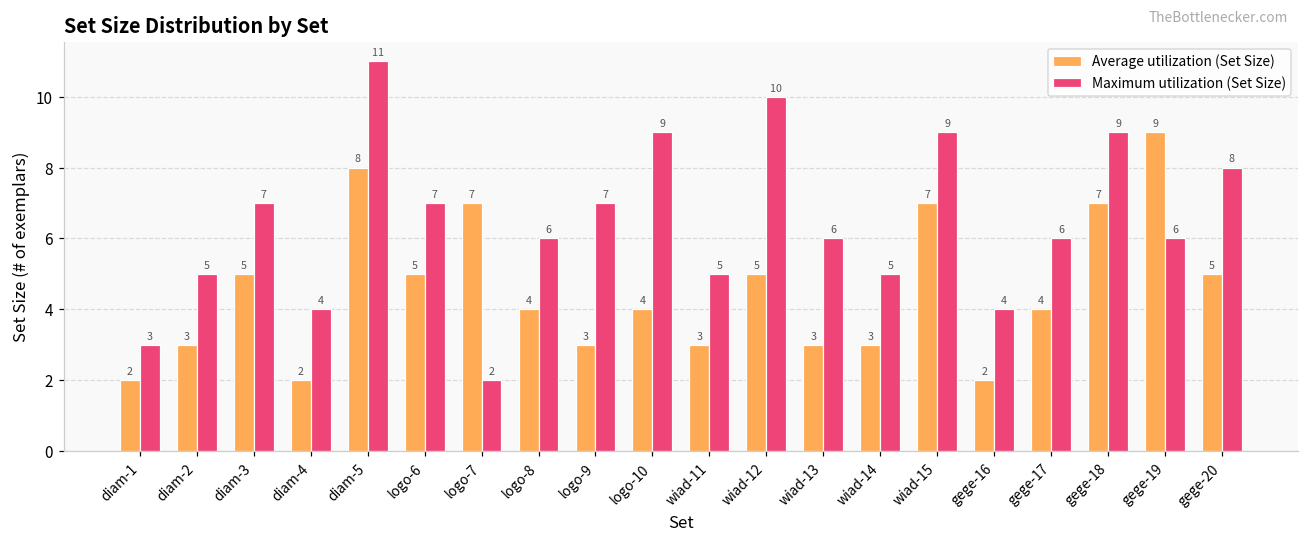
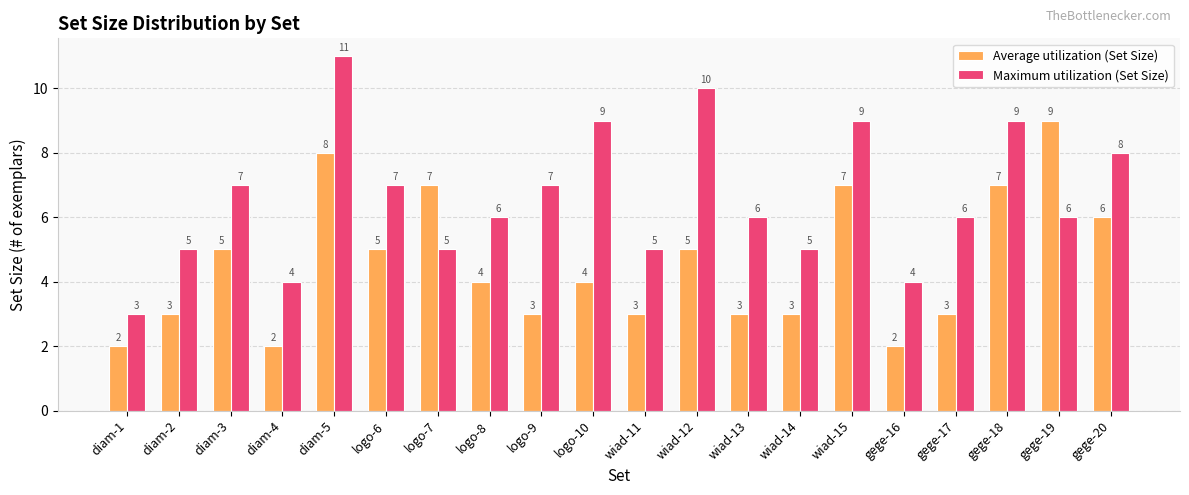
  {
    "Average utilization (Set Size)": {
      "diam-1": 2,
      "diam-2": 3,
      "diam-3": 5,
      "diam-4": 2,
      "diam-5": 8,
      "logo-6": 5,
      "logo-7": 7,
      "logo-8": 4,
      "logo-9": 3,
      "logo-10": 4,
      "wiad-11": 3,
      "wiad-12": 5,
      "wiad-13": 3,
      "wiad-14": 3,
      "wiad-15": 7,
      "gege-16": 2,
-     "gege-17": 4,
+     "gege-17": 3,
      "gege-18": 7,
      "gege-19": 9,
-     "gege-20": 5
+     "gege-20": 6
    },
    "Maximum utilization (Set Size)": {
      "diam-1": 3,
      "diam-2": 5,
      "diam-3": 7,
      "diam-4": 4,
      "diam-5": 11,
      "logo-6": 7,
-     "logo-7": 2,
+     "logo-7": 5,
      "logo-8": 6,
      "logo-9": 7,
      "logo-10": 9,
      "wiad-11": 5,
      "wiad-12": 10,
      "wiad-13": 6,
      "wiad-14": 5,
      "wiad-15": 9,
      "gege-16": 4,
      "gege-17": 6,
      "gege-18": 9,
      "gege-19": 6,
      "gege-20": 8
    }
  }
